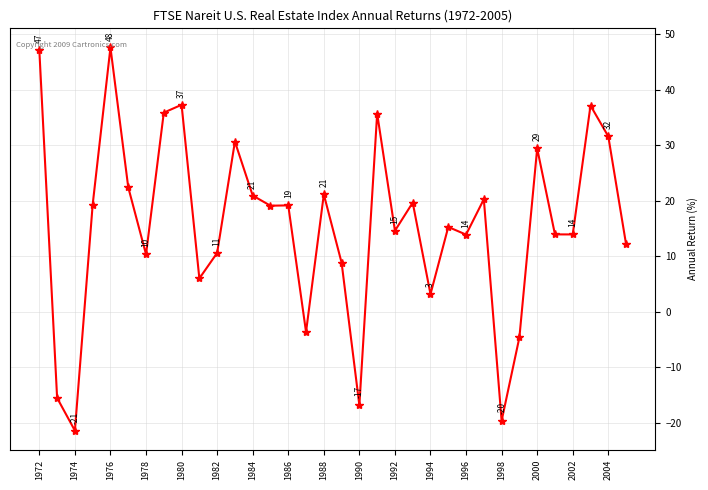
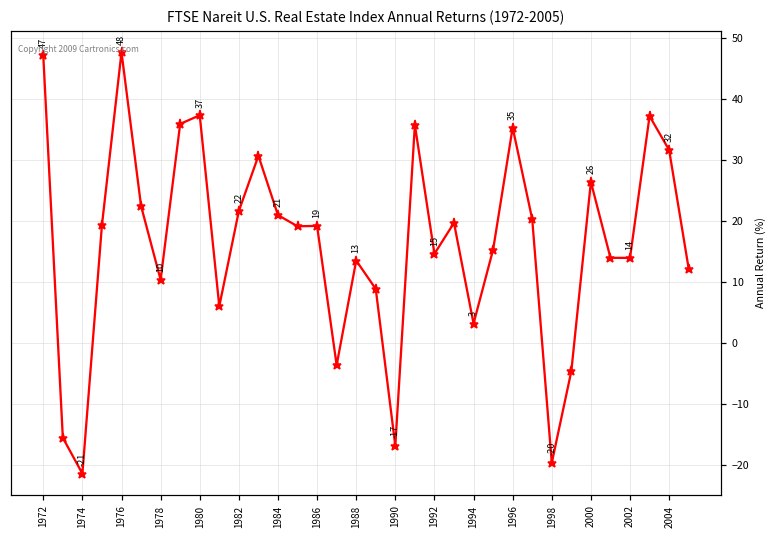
  {
    "1974": -21,
    "1976": 48,
    "1978": 10,
    "1980": 37,
-   "1982": 11,
+   "1982": 22,
    "1984": 21,
    "1986": 19,
-   "1988": 21,
+   "1988": 13,
    "1990": -17,
    "1992": 15,
    "1994": 3,
-   "1996": 14,
+   "1996": 35,
    "1998": -20,
-   "2000": 29,
+   "2000": 26,
    "2002": 14,
    "2004": 32
  }
